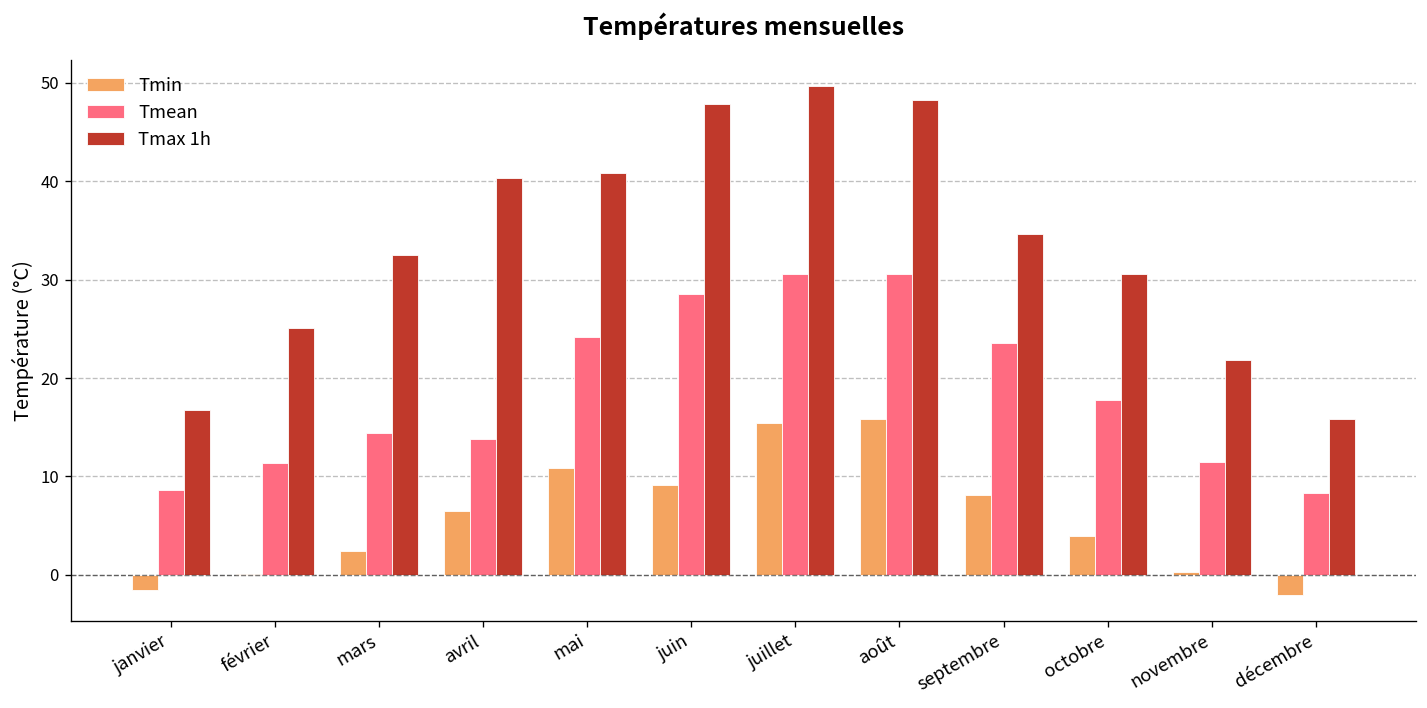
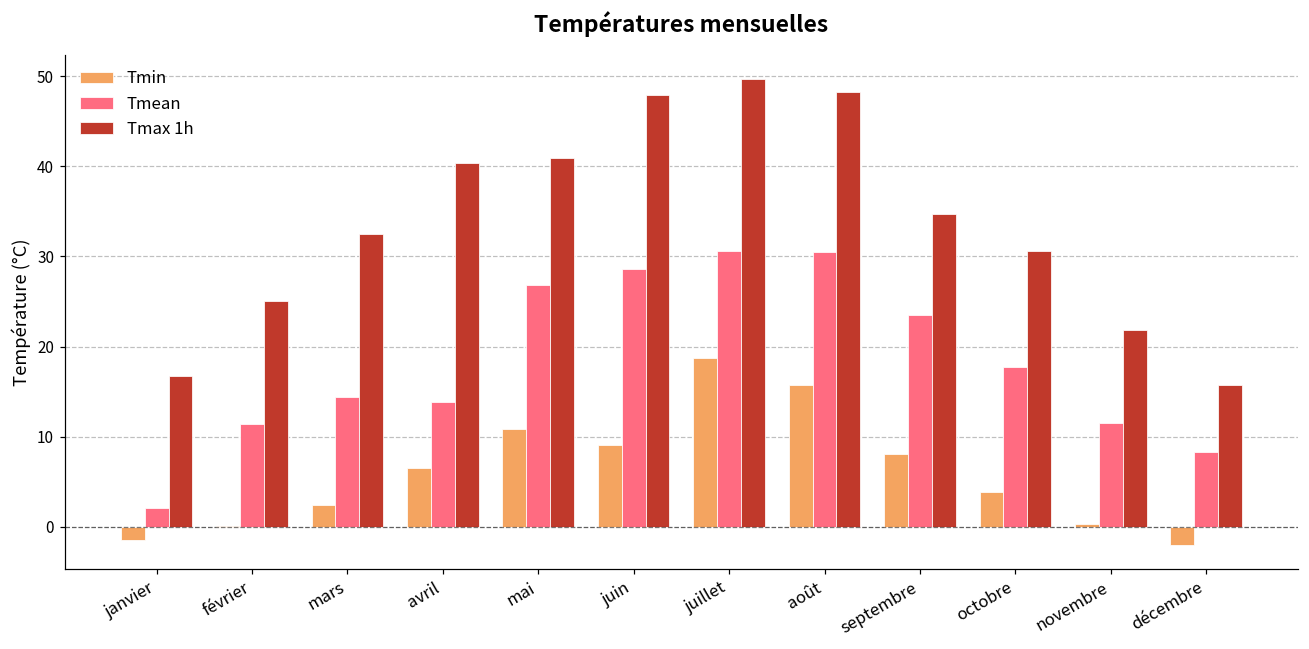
  {
    "Tmin": {
      "janvier": -2,
      "mars": 2,
      "avril": 6,
      "mai": 11,
      "juin": 9,
-     "juillet": 15,
+     "juillet": 19,
      "août": 16,
      "septembre": 8,
      "octobre": 4,
      "décembre": -2
    },
    "Tmean": {
-     "janvier": 9,
+     "janvier": 2,
      "février": 11,
      "mars": 14,
      "avril": 14,
-     "mai": 24,
+     "mai": 27,
      "juin": 29,
      "juillet": 31,
      "août": 31,
      "septembre": 24,
      "octobre": 18,
      "novembre": 12,
      "décembre": 8
    },
    "Tmax 1h": {
      "janvier": 17,
      "février": 25,
      "mars": 33,
      "avril": 40,
      "mai": 41,
      "juin": 48,
      "juillet": 50,
      "août": 48,
      "septembre": 35,
      "octobre": 31,
      "novembre": 22,
      "décembre": 16
    }
  }
